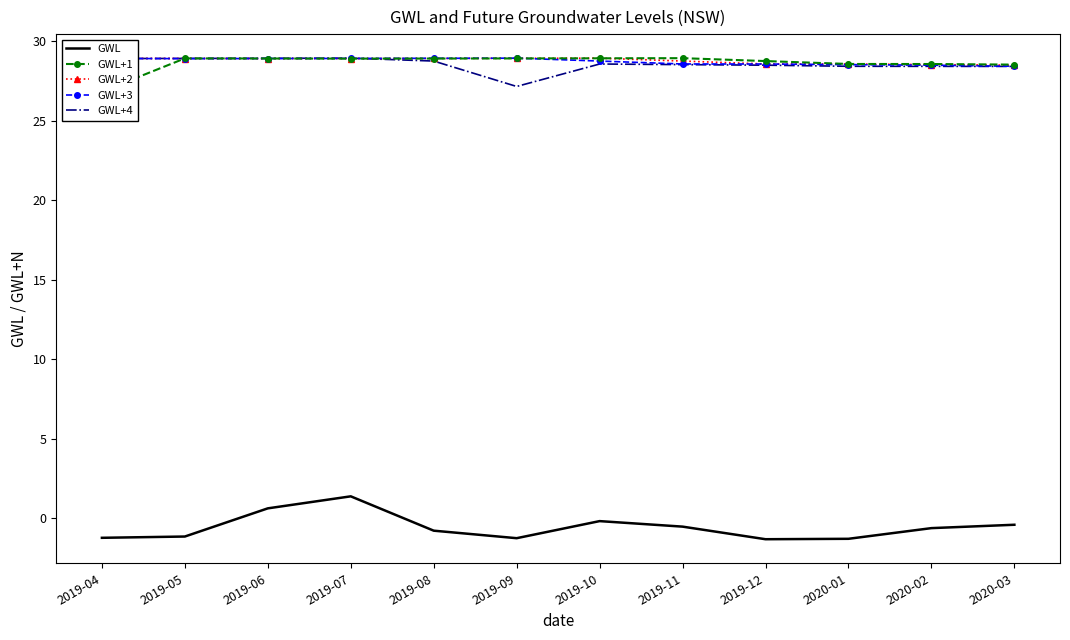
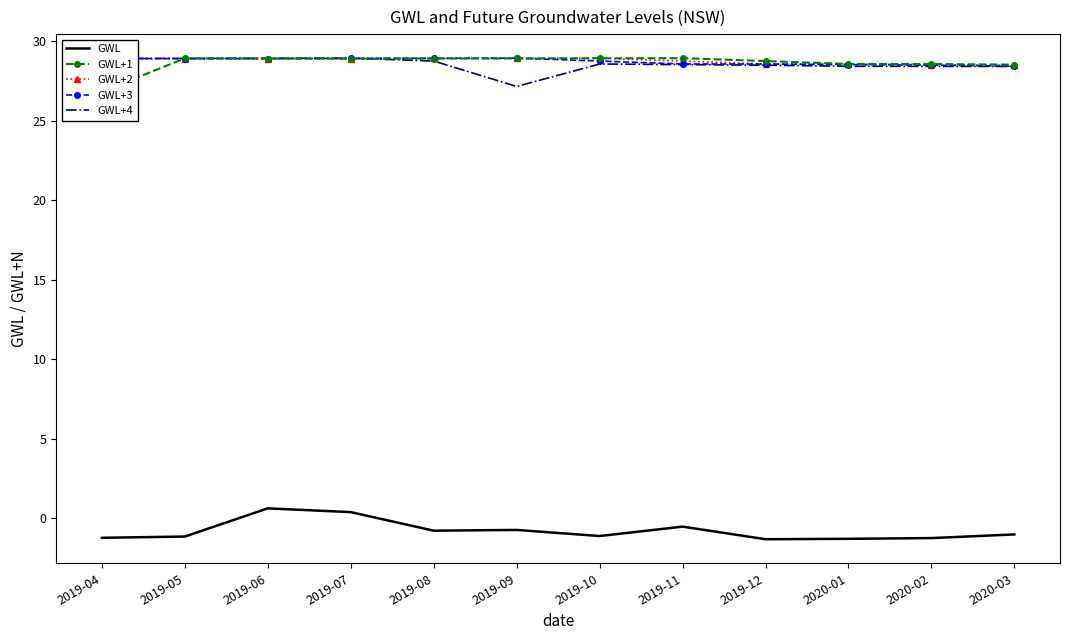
  {
    "GWL": {
      "2019-04": -1.2,
      "2019-05": -1.2,
      "2019-06": 0.6,
-     "2019-07": 1.4,
+     "2019-07": 0.4,
      "2019-08": -0.8,
-     "2019-09": -1.3,
-     "2019-10": -0.2,
+     "2019-09": -0.7,
+     "2019-10": -1.1,
      "2019-11": -0.5,
      "2019-12": -1.3,
      "2020-01": -1.3,
-     "2020-02": -0.6,
-     "2020-03": -0.4
+     "2020-02": -1.2,
+     "2020-03": -1.0
    },
    "GWL+1": {
      "2019-11": 28.9,
      "2019-12": 28.8
    },
    "GWL+2": {
      "2019-11": 28.8
    },
    "GWL+3": {
      "2019-10": 28.8
    },
    "GWL+4": {
      "2019-08": 28.8,
      "2019-09": 27.2,
      "2019-10": 28.6
    }
  }
